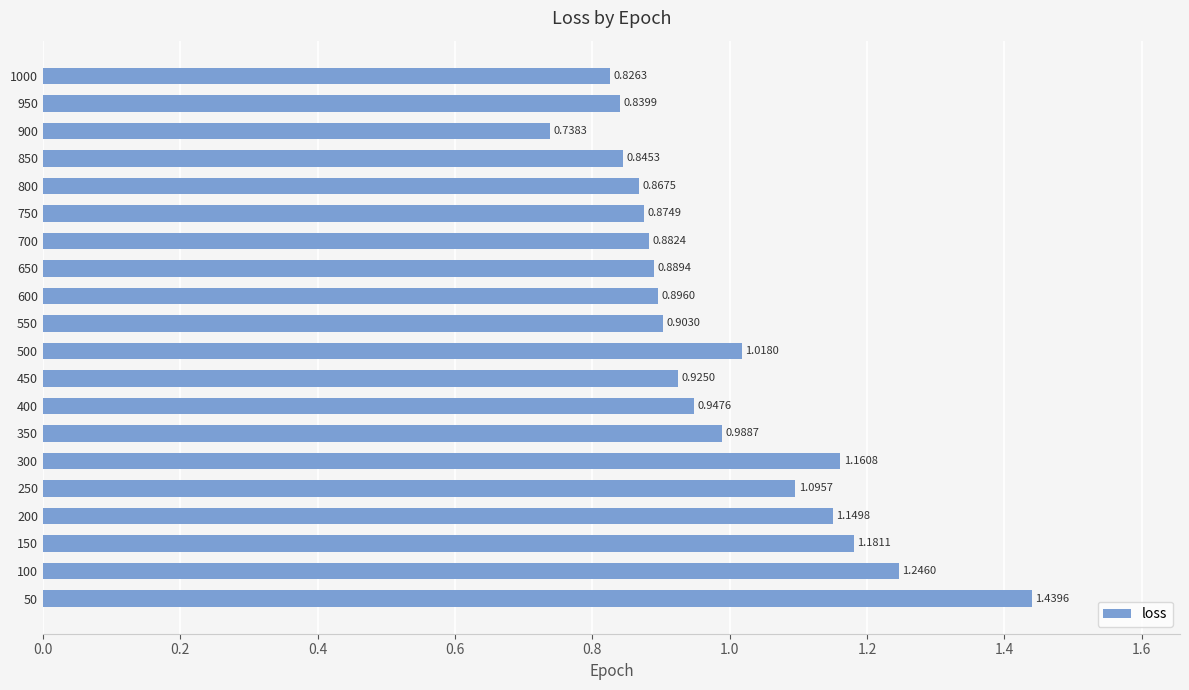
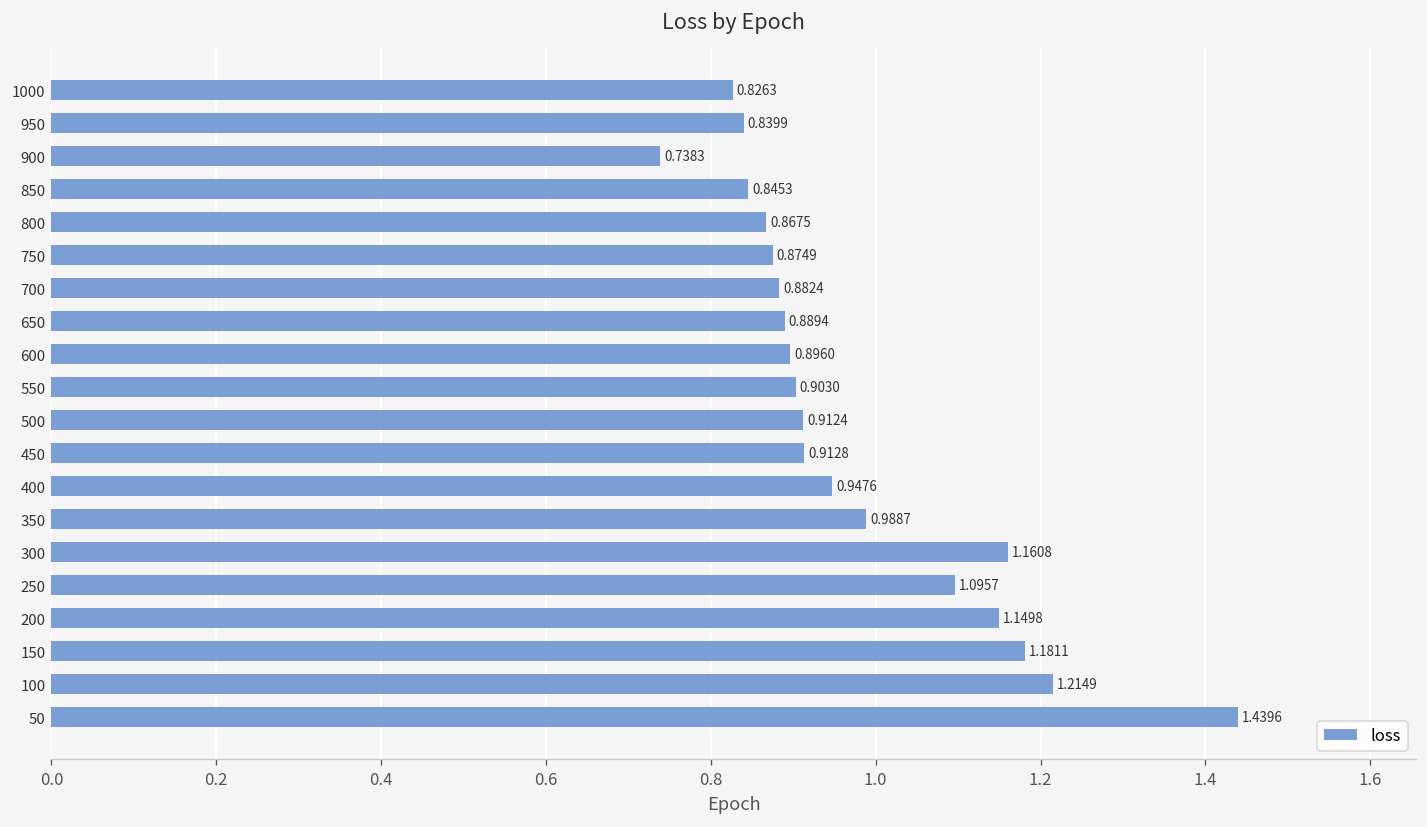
  {
    "1000": 0.8263,
    "950": 0.8399,
    "900": 0.7383,
    "850": 0.8453,
    "800": 0.8675,
    "750": 0.8749,
    "700": 0.8824,
    "650": 0.8894,
    "600": 0.8960,
    "550": 0.9030,
-   "500": 1.0180,
-   "450": 0.9250,
+   "500": 0.9124,
+   "450": 0.9128,
    "400": 0.9476,
    "350": 0.9887,
    "300": 1.1608,
    "250": 1.0957,
    "200": 1.1498,
    "150": 1.1811,
-   "100": 1.2460,
+   "100": 1.2149,
    "50": 1.4396
  }
